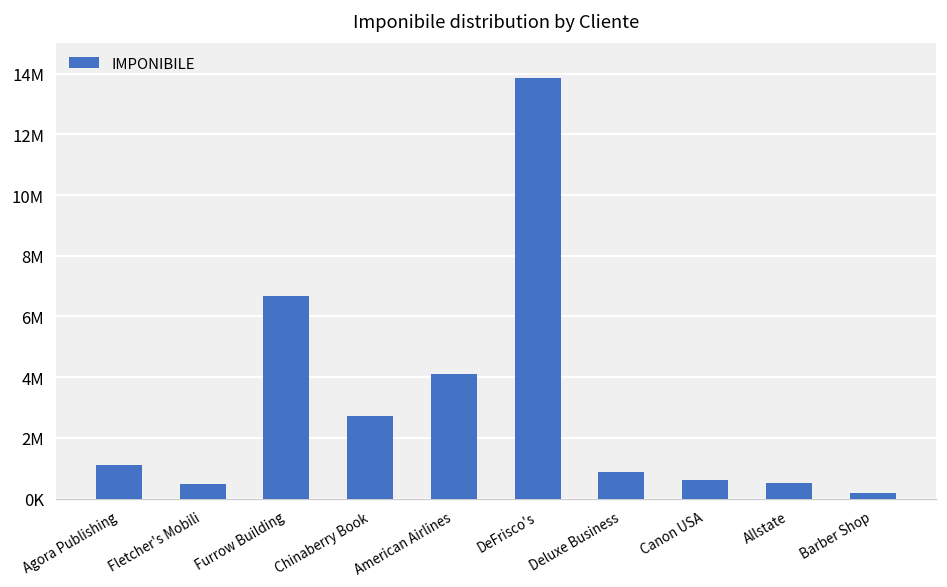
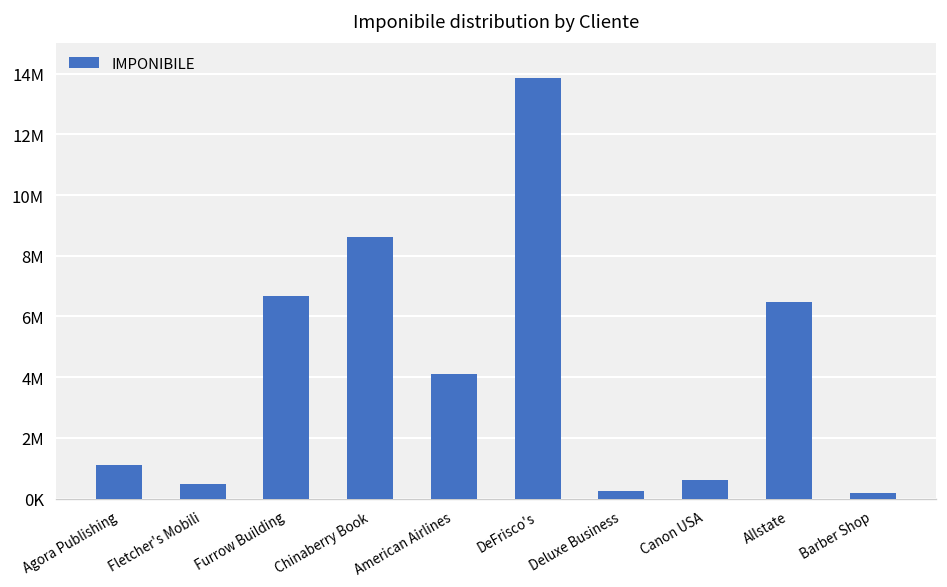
  {
    "Agora Publishing": 1100000,
    "Fletcher's Mobili": 500000,
    "Furrow Building": 6700000,
-   "Chinaberry Book": 2700000,
+   "Chinaberry Book": 8600000,
    "American Airlines": 4100000,
    "DeFrisco's": 13900000,
-   "Deluxe Business": 900000,
+   "Deluxe Business": 200000,
    "Canon USA": 600000,
-   "Allstate": 500000,
+   "Allstate": 6500000,
    "Barber Shop": 200000
  }
